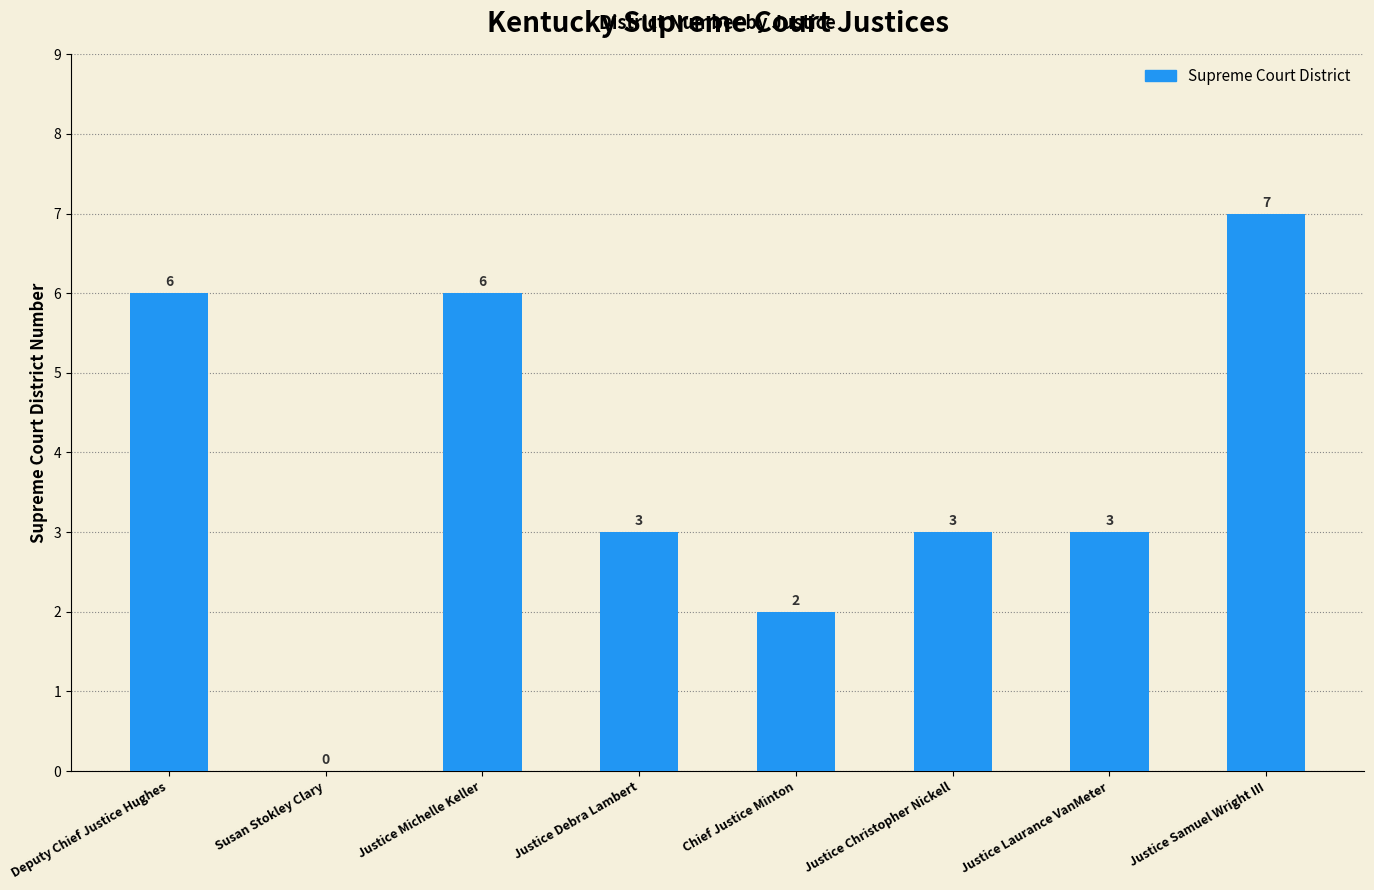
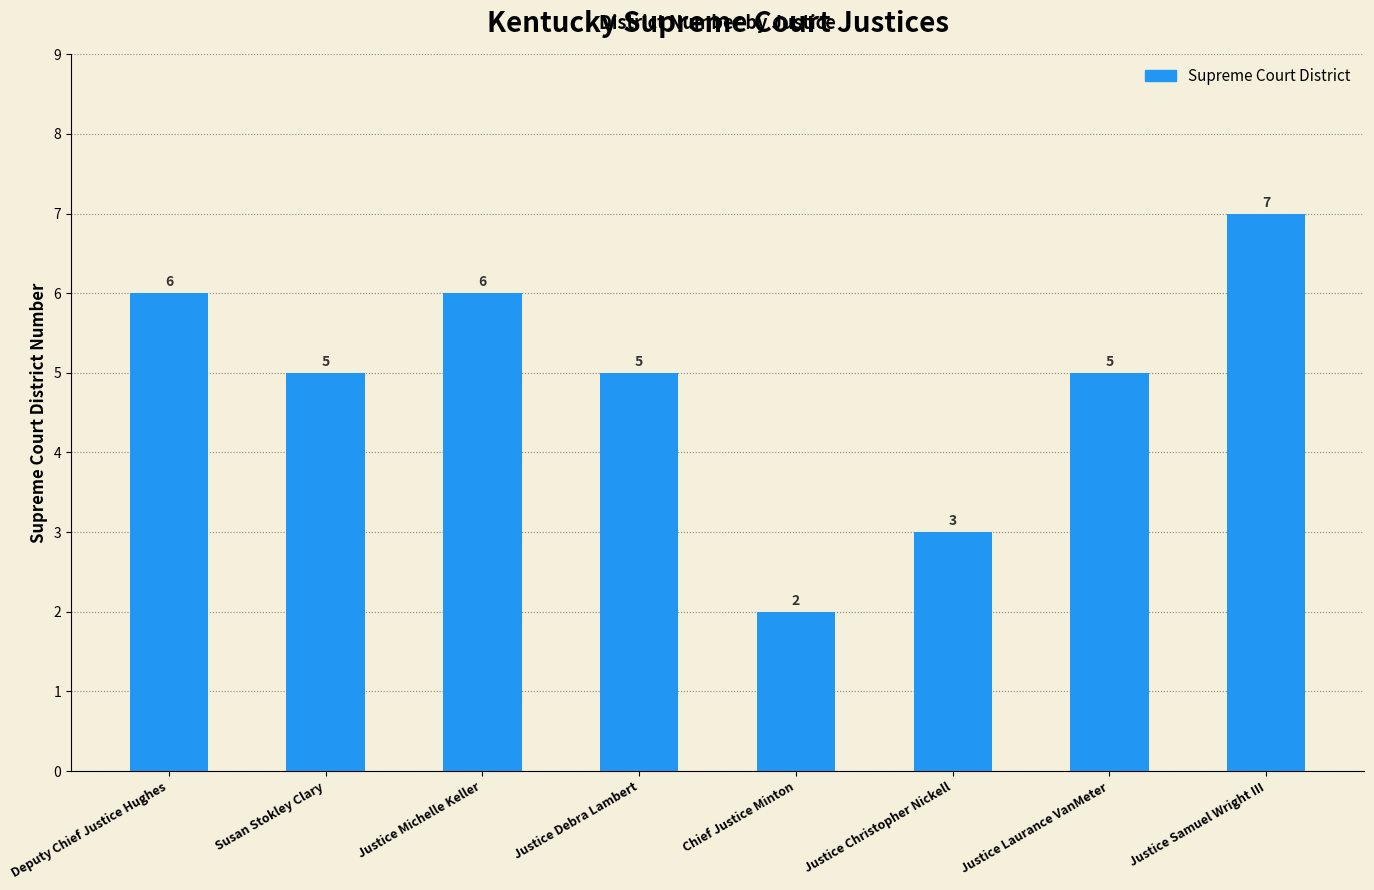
  {
    "Deputy Chief Justice Hughes": 6,
-   "Susan Stokley Clary": 0,
+   "Susan Stokley Clary": 5,
    "Justice Michelle Keller": 6,
-   "Justice Debra Lambert": 3,
+   "Justice Debra Lambert": 5,
    "Chief Justice Minton": 2,
    "Justice Christopher Nickell": 3,
-   "Justice Laurance VanMeter": 3,
+   "Justice Laurance VanMeter": 5,
    "Justice Samuel Wright III": 7
  }
